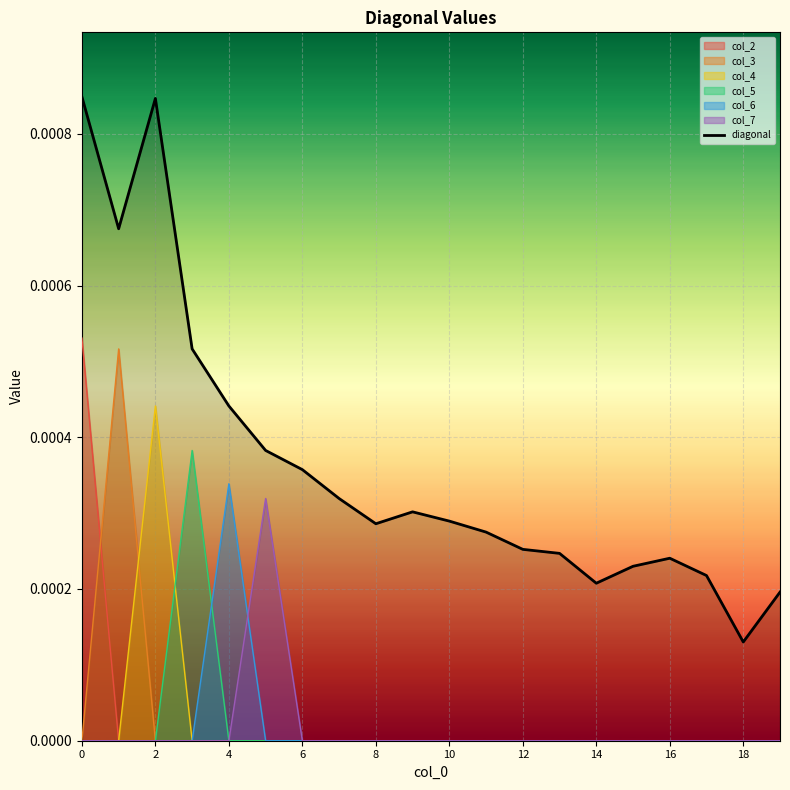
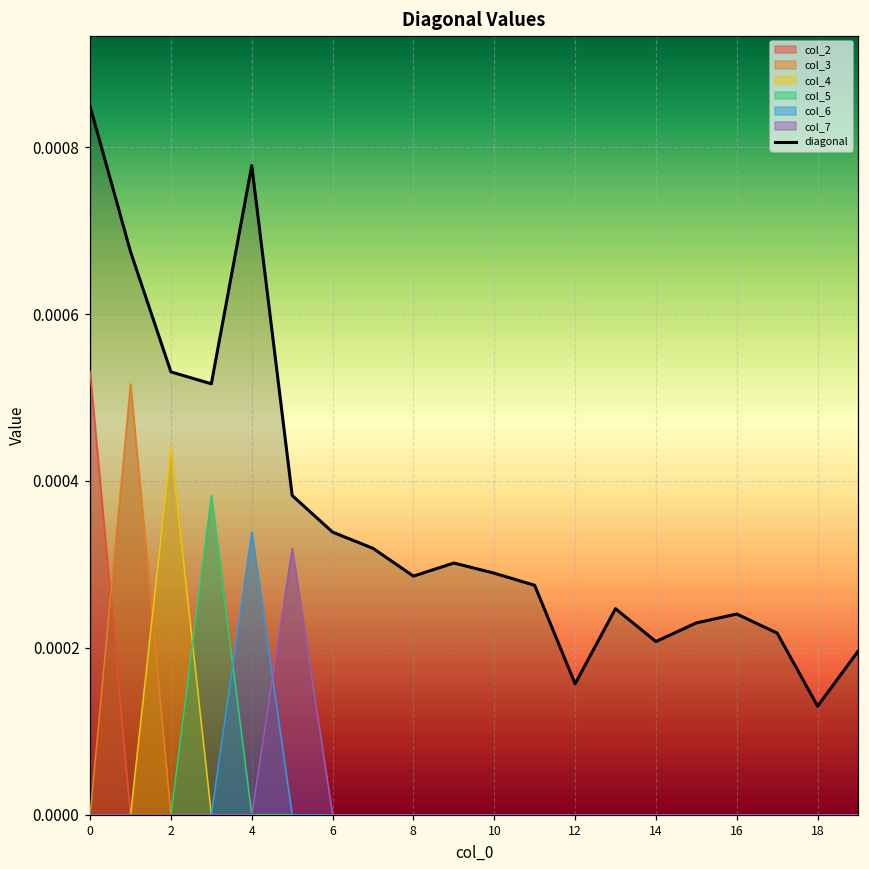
  {
    "col_6": {
      "4": 0.00034
    },
    "diagonal": {
      "0": 0.00085,
-     "2": 0.00085,
-     "4": 0.00044,
-     "6": 0.00036,
+     "2": 0.00053,
+     "4": 0.00078,
+     "6": 0.00034,
      "8": 0.00029,
      "10": 0.00029,
-     "12": 0.00025,
+     "12": 0.00016,
      "14": 0.00021,
      "16": 0.00024,
      "18": 0.00013
    }
  }
